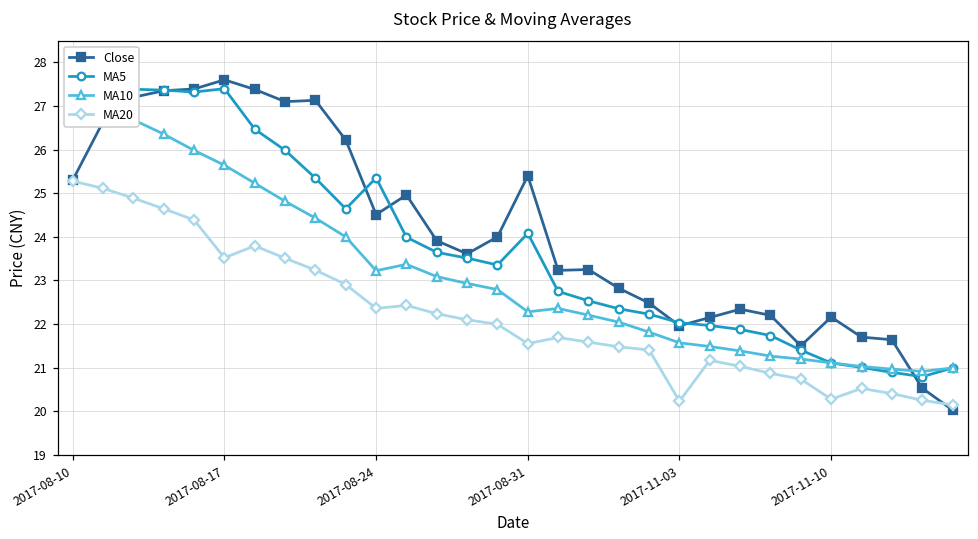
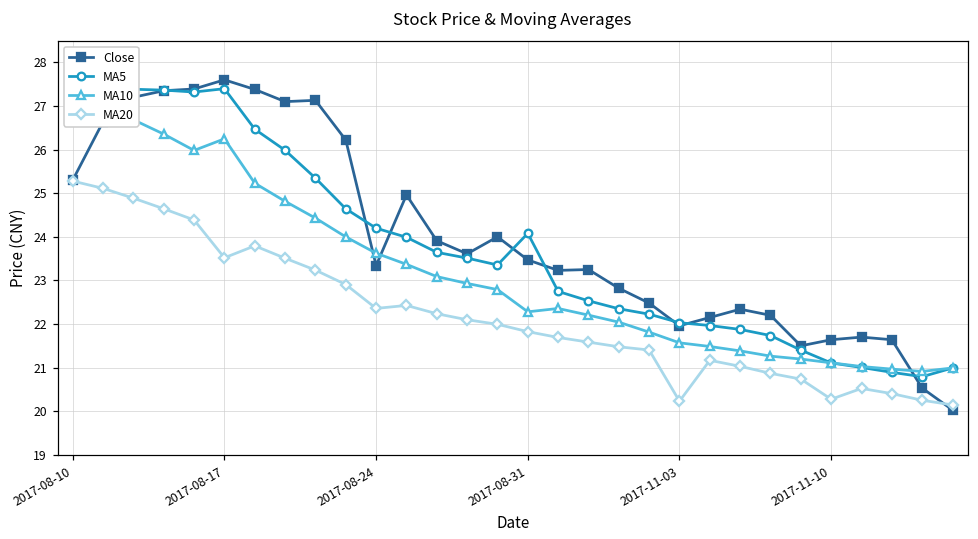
  {
    "Close": {
      "2017-08-17": 27.6,
-     "2017-08-24": 24.5,
-     "2017-08-31": 25.4,
+     "2017-08-24": 23.3,
+     "2017-08-31": 23.5,
      "2017-11-03": 22.0,
-     "2017-11-10": 22.2
+     "2017-11-10": 21.6
    },
    "MA5": {
      "2017-08-17": 27.4,
-     "2017-08-24": 25.4,
+     "2017-08-24": 24.2,
      "2017-08-31": 24.1,
      "2017-11-03": 22.0
    },
    "MA10": {
-     "2017-08-17": 25.6,
-     "2017-08-24": 23.2,
+     "2017-08-17": 26.2,
+     "2017-08-24": 23.6,
      "2017-08-31": 22.3,
      "2017-11-03": 21.6
    },
    "MA20": {
      "2017-08-17": 23.5,
      "2017-08-24": 22.4,
-     "2017-08-31": 21.6,
+     "2017-08-31": 21.8,
      "2017-11-03": 20.2,
      "2017-11-10": 20.3
    }
  }
